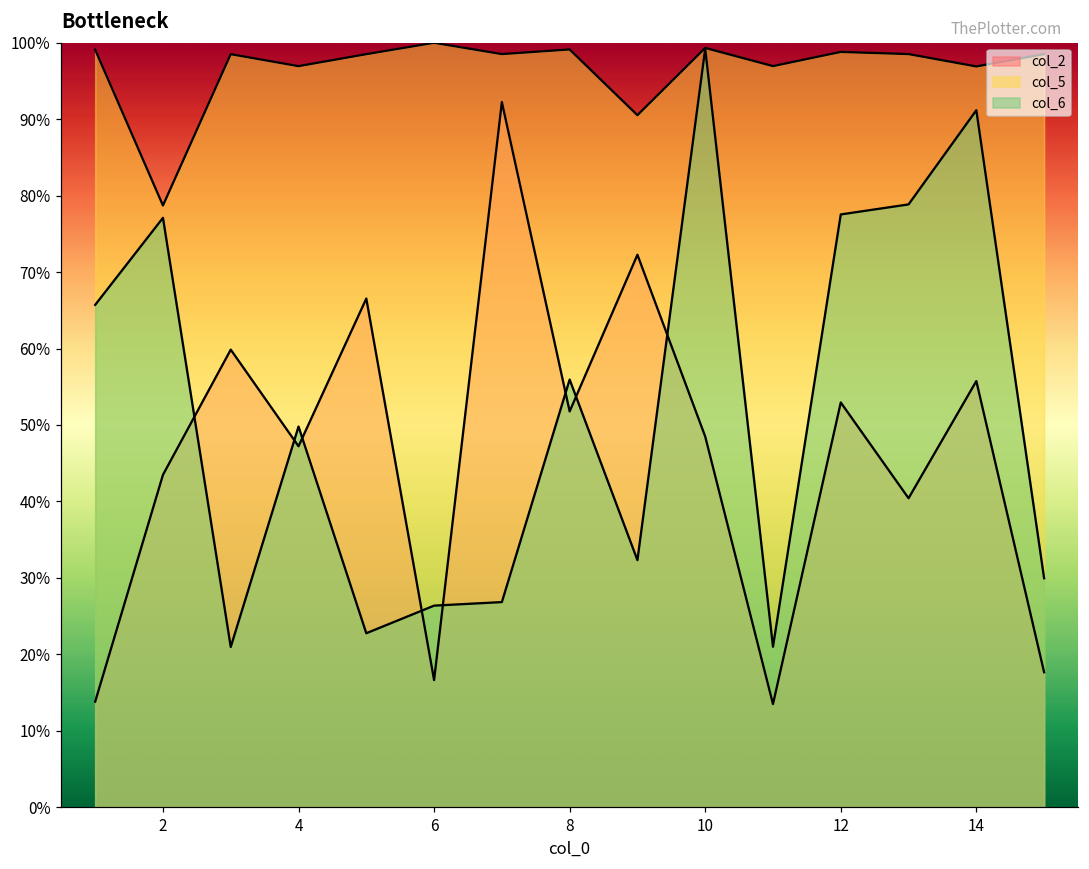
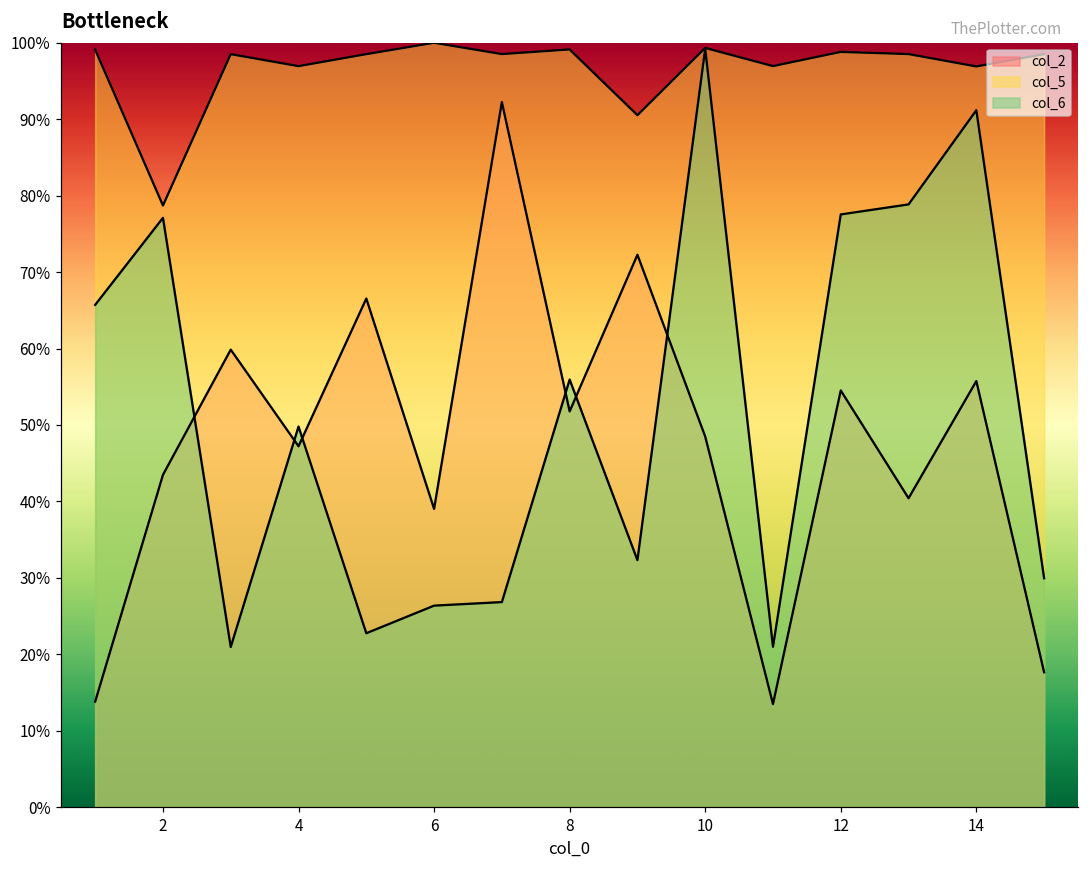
  {
    "col_2": {
      "2": "43%",
      "4": "47%",
-     "6": "17%",
+     "6": "39%",
      "8": "52%",
      "10": "48%",
-     "12": "53%",
+     "12": "55%",
      "14": "56%"
    },
    "col_5": {
      "2": "79%",
      "4": "97%",
      "6": "100%",
      "8": "99%",
      "12": "99%",
      "14": "97%"
    },
    "col_6": {
      "2": "77%",
      "4": "50%",
      "6": "26%",
      "8": "56%",
      "12": "78%",
      "14": "91%"
    }
  }
